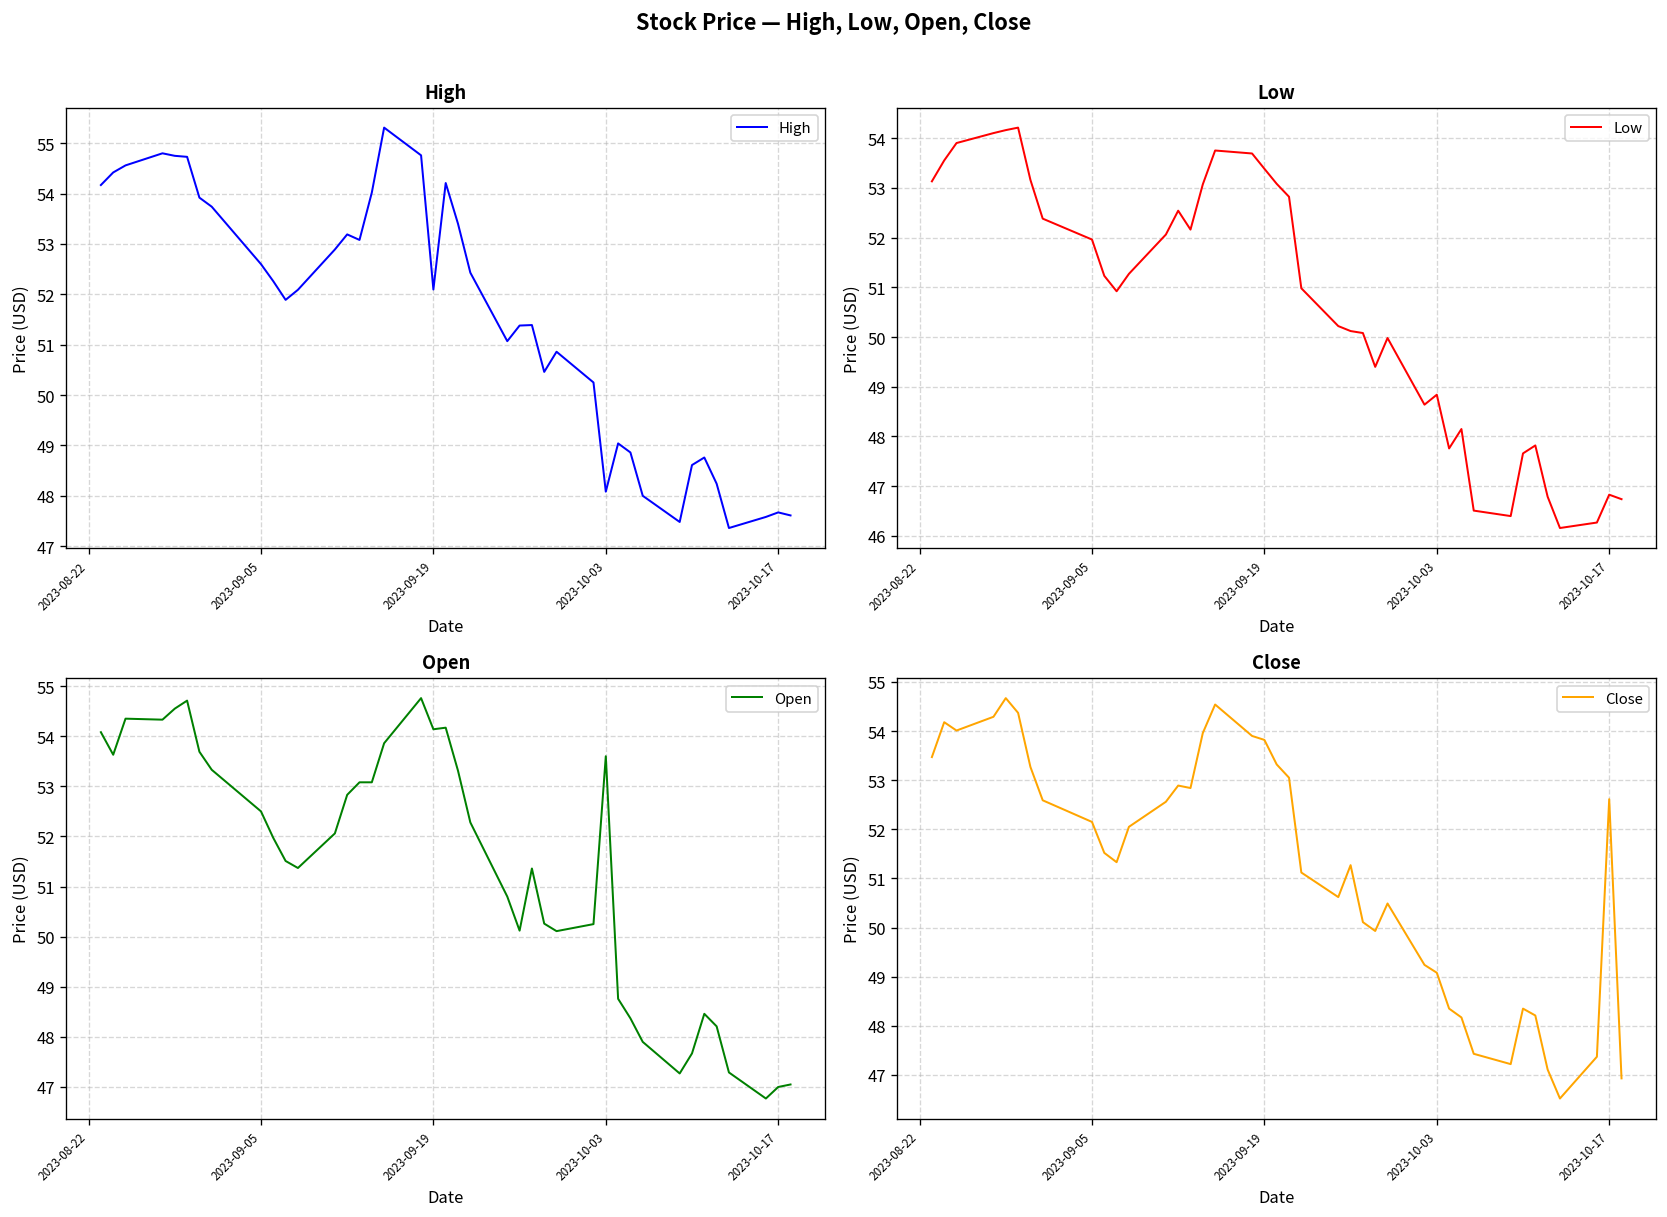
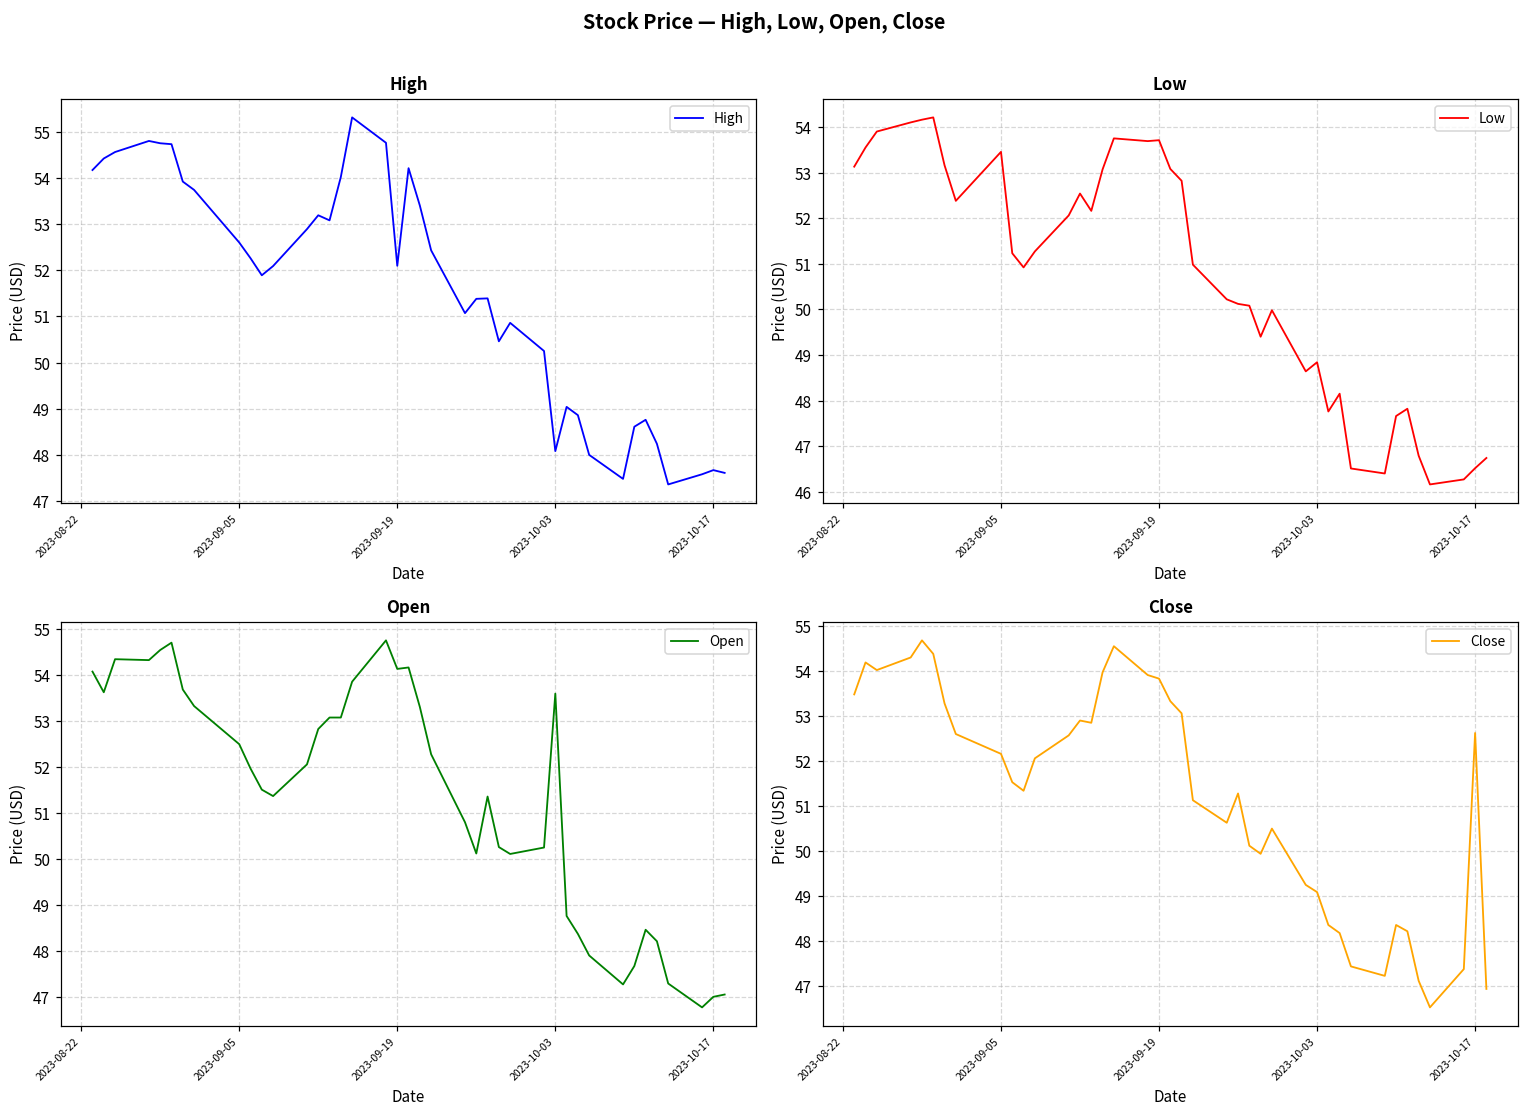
  {
    "High": {
      "2023-09-05": 52.6,
      "2023-09-19": 52.1,
      "2023-10-03": 48.1,
      "2023-10-17": 47.7
    },
    "Low": {
-     "2023-09-05": 52.0,
-     "2023-09-19": 53.4,
+     "2023-09-05": 53.5,
+     "2023-09-19": 53.7,
      "2023-10-03": 48.8,
-     "2023-10-17": 46.8
+     "2023-10-17": 46.5
    },
    "Open": {
      "2023-09-05": 52.5,
      "2023-09-19": 54.1,
      "2023-10-03": 53.6,
      "2023-10-17": 47.0
    },
    "Close": {
      "2023-09-05": 52.2,
      "2023-09-19": 53.8,
      "2023-10-03": 49.1,
      "2023-10-17": 52.6
    }
  }
